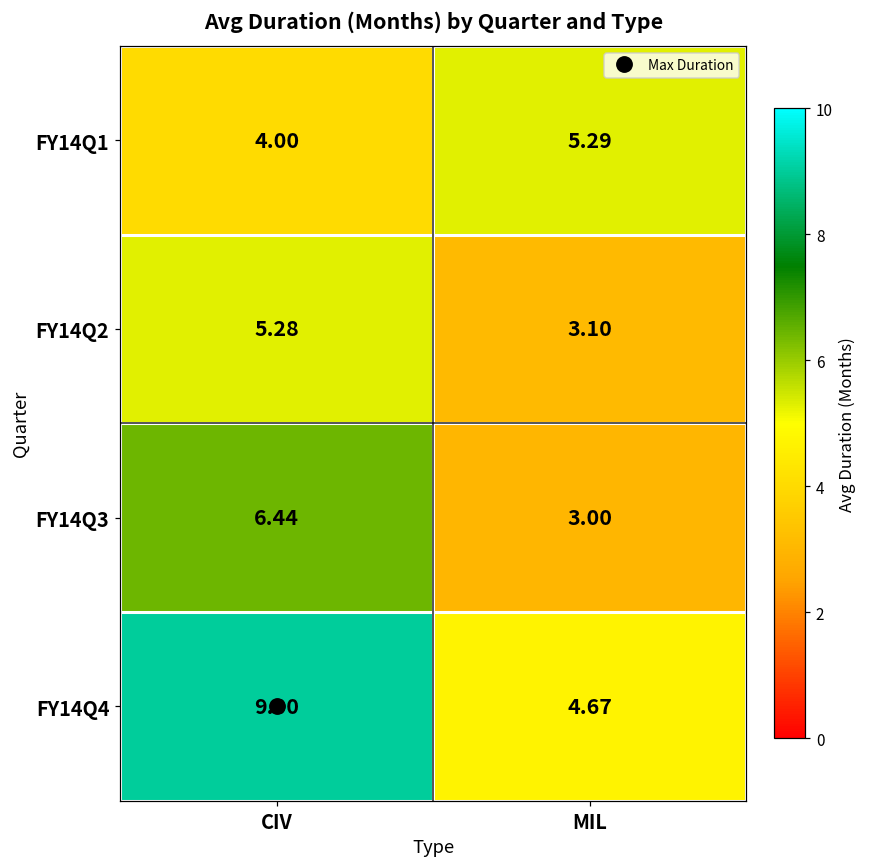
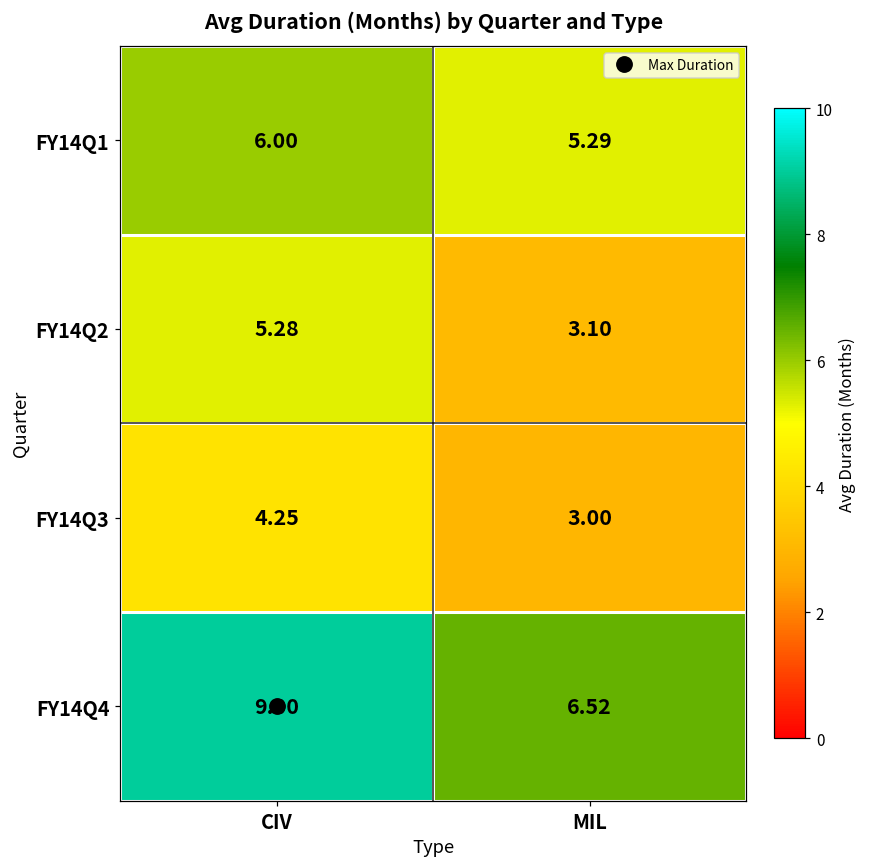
  {
    "FY14Q1": {
-     "CIV": 4.00,
+     "CIV": 6.00,
      "MIL": 5.29
    },
    "FY14Q2": {
      "CIV": 5.28,
      "MIL": 3.10
    },
    "FY14Q3": {
-     "CIV": 6.44,
+     "CIV": 4.25,
      "MIL": 3.00
    },
    "FY14Q4": {
-     "MIL": 4.67
+     "MIL": 6.52
    }
  }
